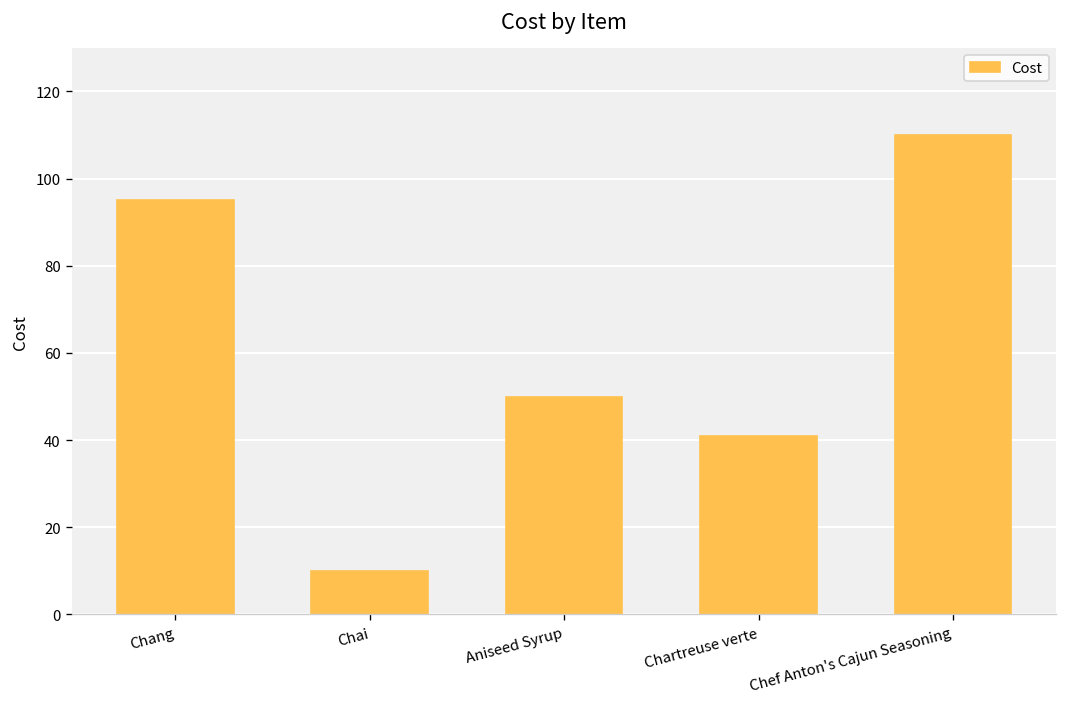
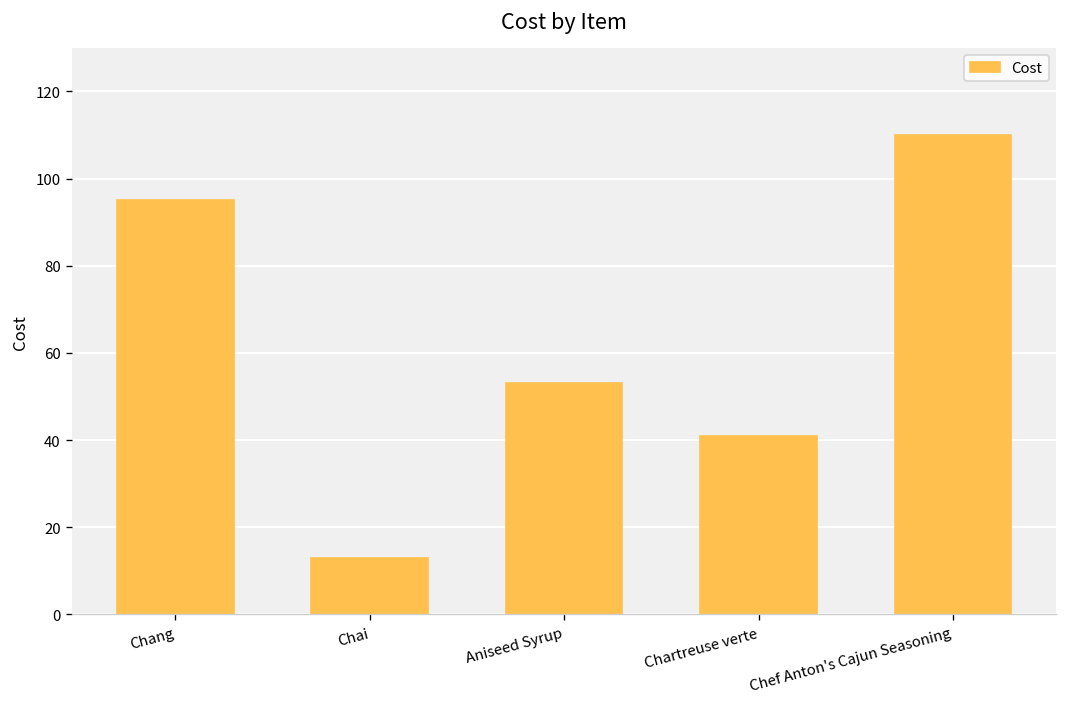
  {
    "Chang": 95,
-   "Chai": 10,
-   "Aniseed Syrup": 50,
+   "Chai": 13,
+   "Aniseed Syrup": 53,
    "Chartreuse verte": 41,
    "Chef Anton's Cajun Seasoning": 110
  }
